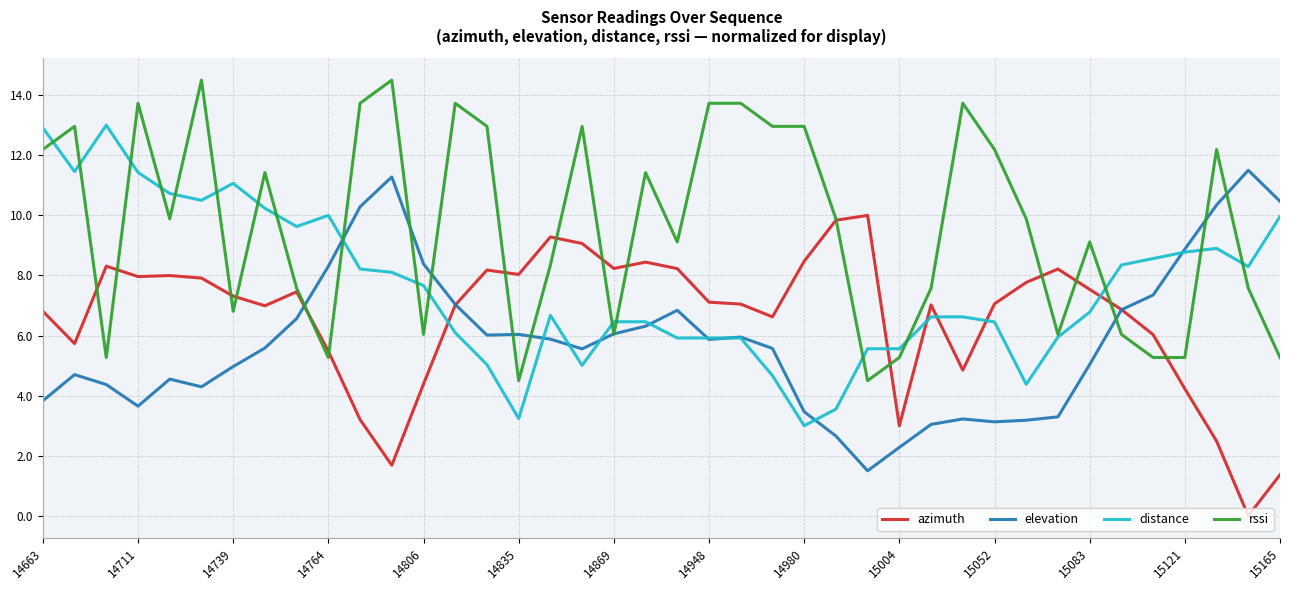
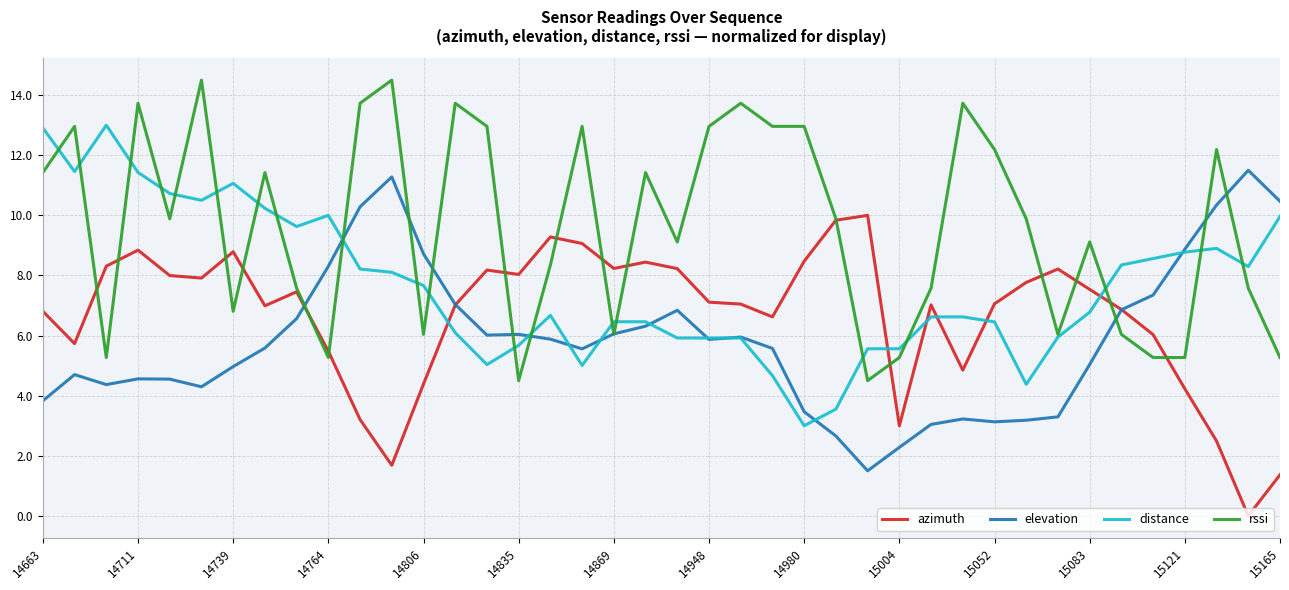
  {
    "azimuth": {
      "14663": 6.8,
-     "14711": 8.0,
-     "14739": 7.3,
+     "14711": 8.8,
+     "14739": 8.8,
      "14764": 5.5,
      "14806": 4.4,
      "14835": 8.0,
      "14869": 8.2,
      "14948": 7.1,
      "14980": 8.5,
      "15004": 3.0,
      "15052": 7.1,
      "15083": 7.5,
      "15121": 4.2,
      "15165": 1.4
    },
    "elevation": {
      "14663": 3.8,
-     "14711": 3.7,
+     "14711": 4.6,
      "14739": 5.0,
      "14764": 8.3,
-     "14806": 8.4,
+     "14806": 8.7,
      "14835": 6.0,
      "14980": 3.5,
      "15004": 2.3,
      "15052": 3.1,
      "15083": 5.0,
      "15121": 8.9,
      "15165": 10.5
    },
    "distance": {
      "14663": 12.9,
      "14711": 11.4,
      "14739": 11.1,
      "14764": 10.0,
      "14806": 7.7,
-     "14835": 3.2,
+     "14835": 5.7,
      "14869": 6.5,
      "14980": 3.0,
      "15004": 5.6,
      "15052": 6.5,
      "15083": 6.8,
      "15121": 8.8,
      "15165": 10.0
    },
    "rssi": {
-     "14663": 12.2,
+     "14663": 11.4,
      "14711": 13.7,
      "14739": 6.8,
      "14764": 5.3,
      "14806": 6.0,
      "14835": 4.5,
-     "14948": 13.7,
+     "14948": 13.0,
      "14980": 13.0,
      "15004": 5.3,
      "15052": 12.2,
      "15083": 9.1,
      "15121": 5.3,
      "15165": 5.3
    }
  }
